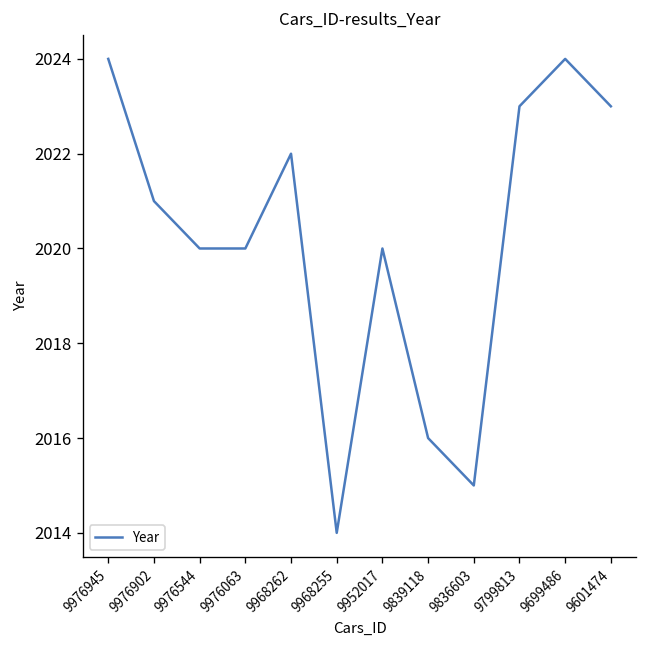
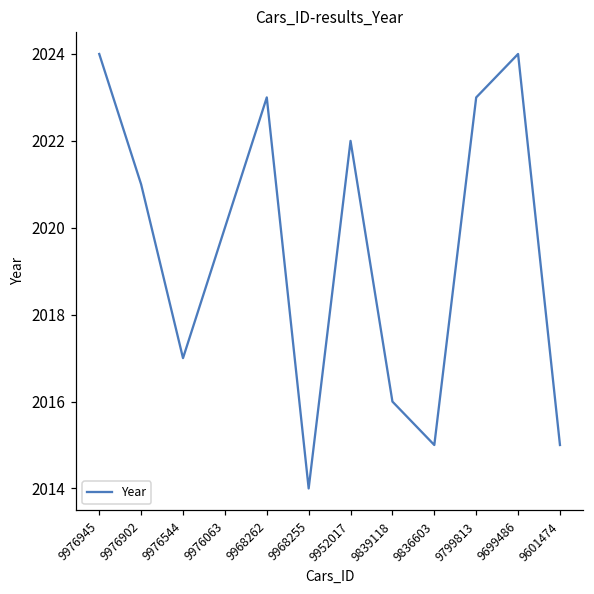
  {
    "9976945": 2024,
    "9976902": 2021,
-   "9976544": 2020,
+   "9976544": 2017,
    "9976063": 2020,
-   "9968262": 2022,
+   "9968262": 2023,
    "9968255": 2014,
-   "9952017": 2020,
+   "9952017": 2022,
    "9839118": 2016,
    "9836603": 2015,
    "9799813": 2023,
    "9699486": 2024,
-   "9601474": 2023
+   "9601474": 2015
  }
